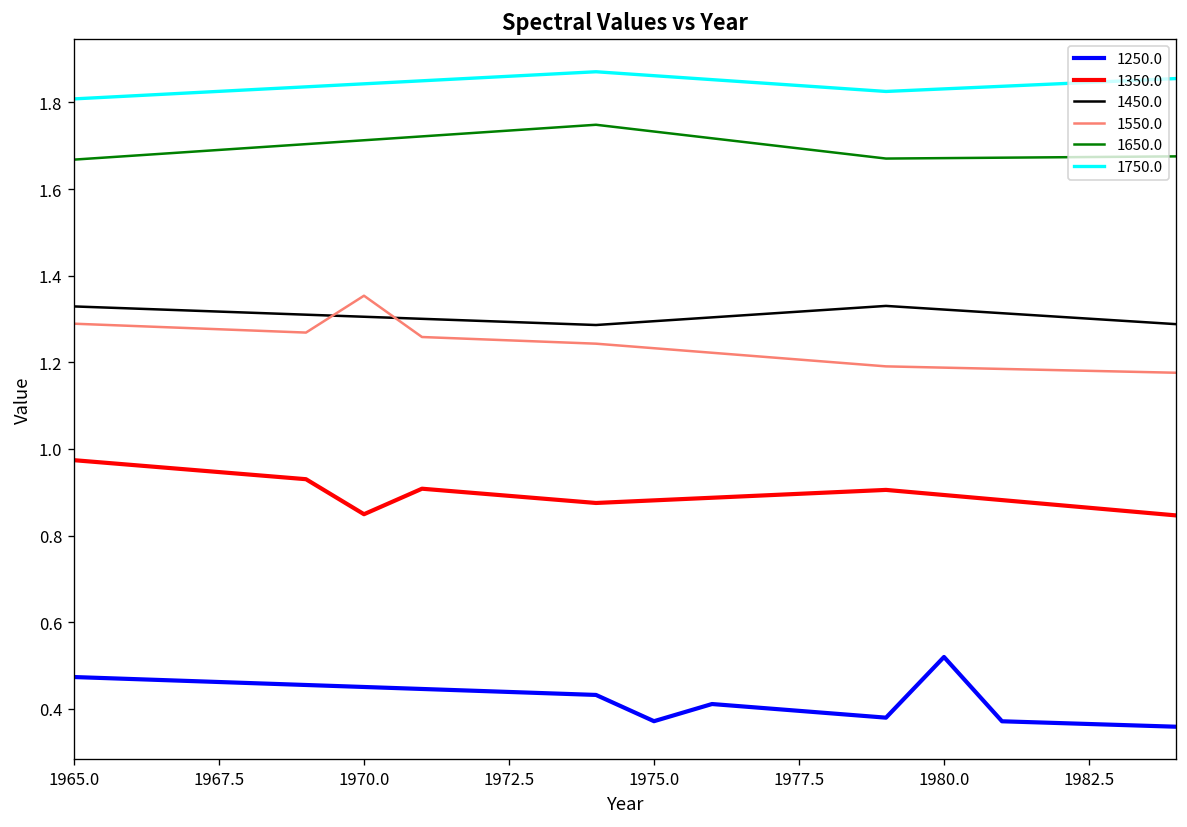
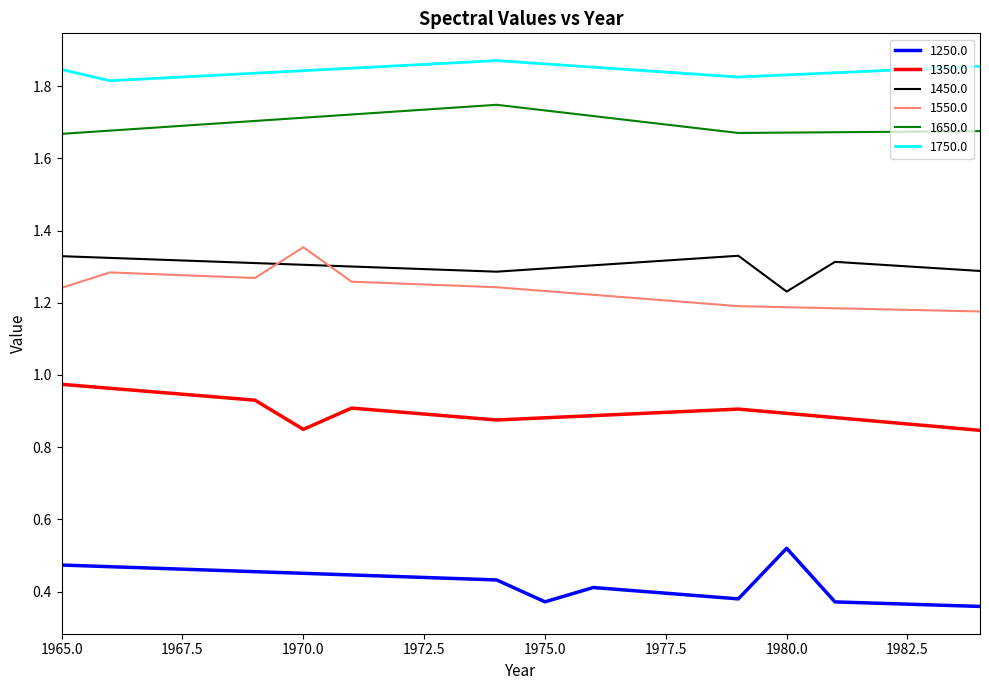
  {
    "1250.0": {
      "1965.0": 0.47,
      "1970.0": 0.45,
      "1975.0": 0.37,
      "1980.0": 0.52
    },
    "1350.0": {
      "1965.0": 0.97,
      "1970.0": 0.85,
      "1975.0": 0.88,
      "1980.0": 0.89
    },
    "1450.0": {
      "1965.0": 1.33,
      "1970.0": 1.31,
      "1975.0": 1.29,
-     "1980.0": 1.32
+     "1980.0": 1.23
    },
    "1550.0": {
-     "1965.0": 1.29,
+     "1965.0": 1.24,
      "1970.0": 1.35,
      "1975.0": 1.23,
      "1980.0": 1.19
    },
    "1650.0": {
      "1965.0": 1.67,
      "1970.0": 1.71,
      "1975.0": 1.73,
      "1980.0": 1.67
    },
    "1750.0": {
-     "1965.0": 1.81,
+     "1965.0": 1.85,
      "1970.0": 1.84,
      "1975.0": 1.86,
      "1980.0": 1.83
    }
  }
